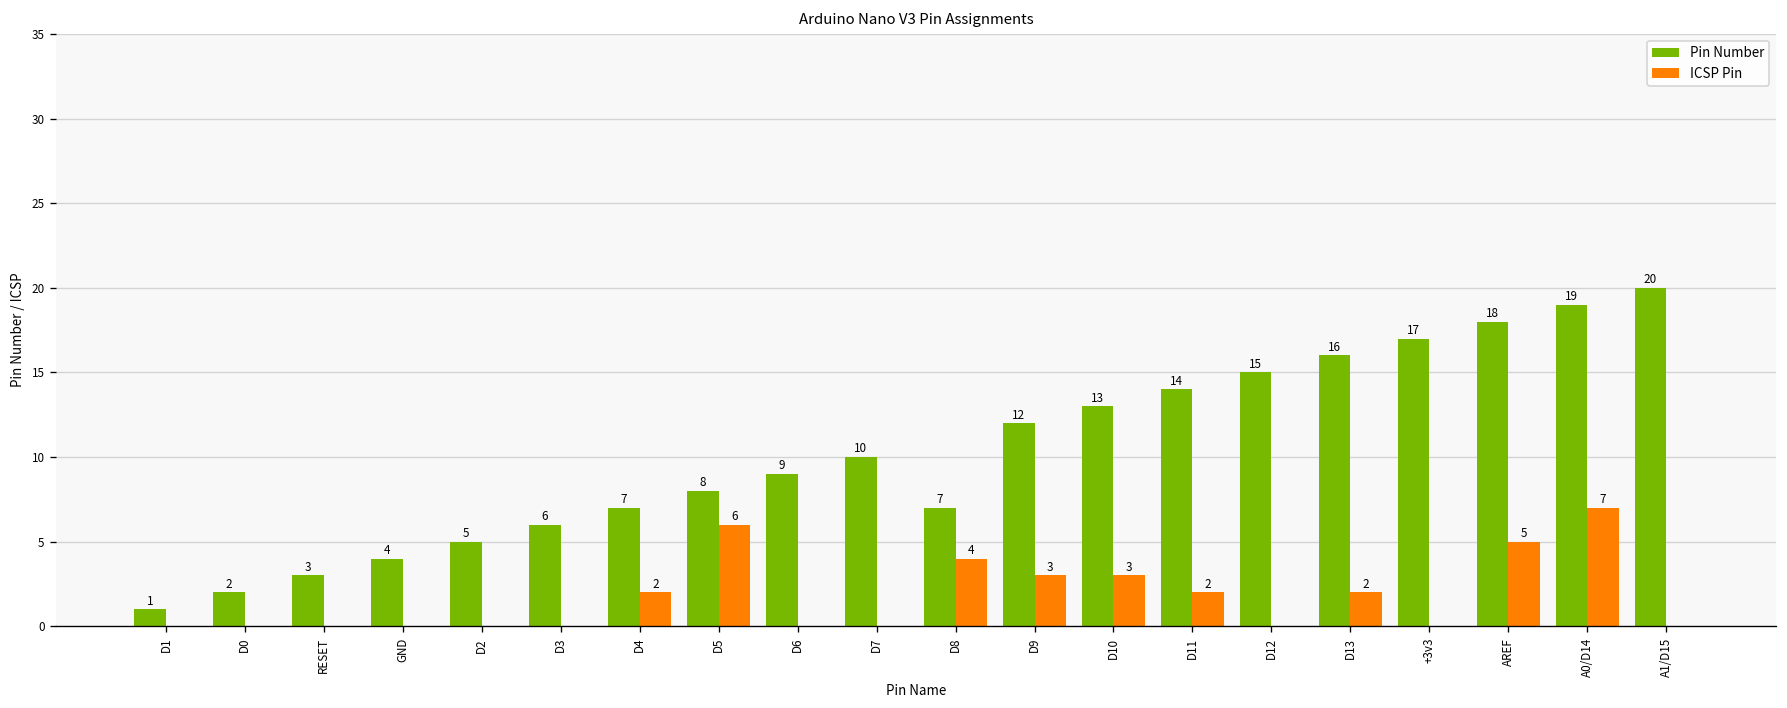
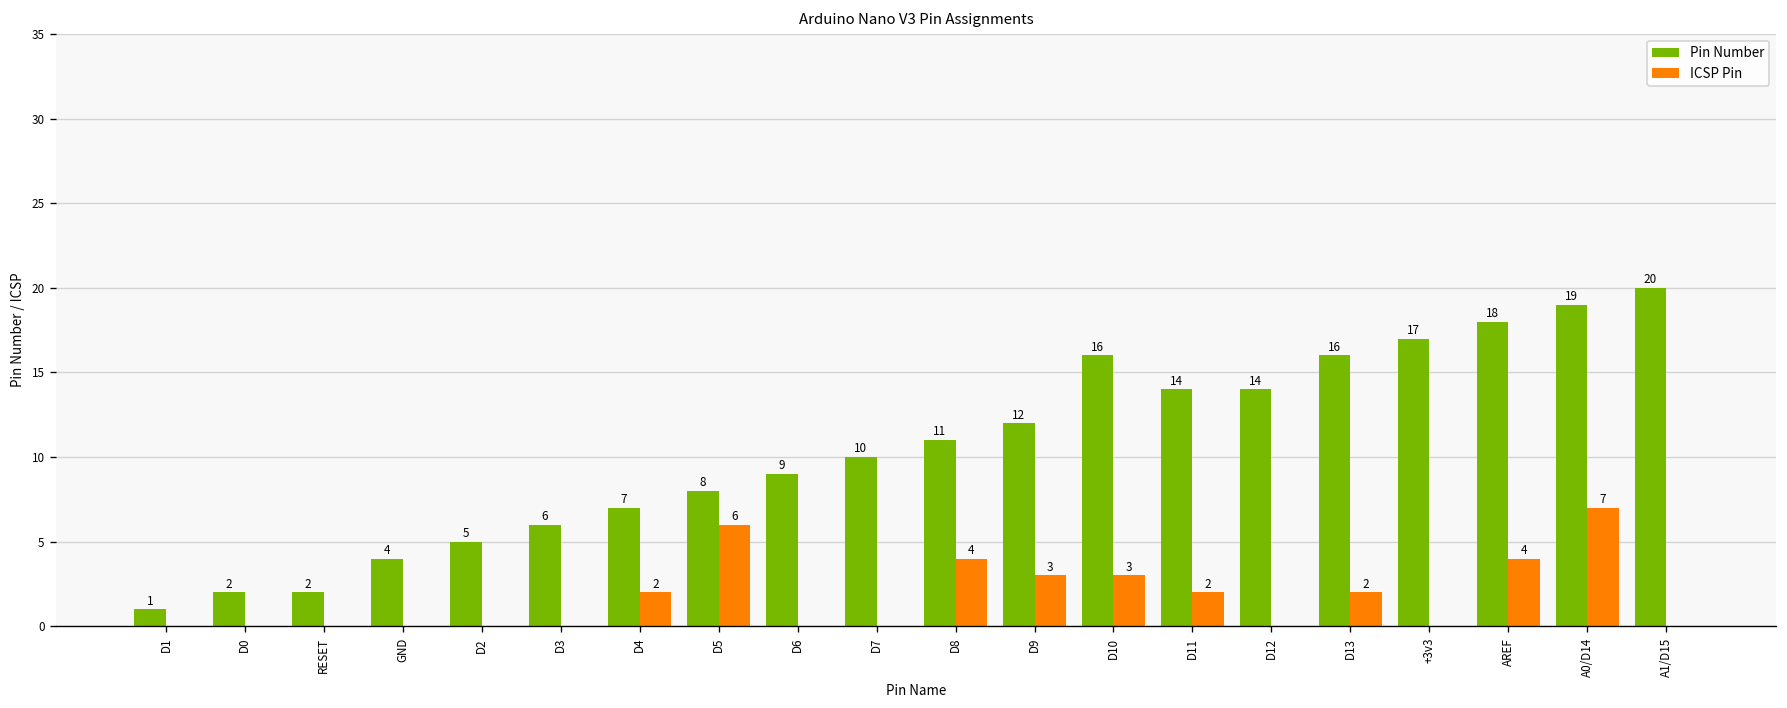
  {
    "Pin Number": {
      "D1": 1,
      "D0": 2,
-     "RESET": 3,
+     "RESET": 2,
      "GND": 4,
      "D2": 5,
      "D3": 6,
      "D4": 7,
      "D5": 8,
      "D6": 9,
      "D7": 10,
-     "D8": 7,
+     "D8": 11,
      "D9": 12,
-     "D10": 13,
+     "D10": 16,
      "D11": 14,
-     "D12": 15,
+     "D12": 14,
      "D13": 16,
      "+3v3": 17,
      "AREF": 18,
      "A0/D14": 19,
      "A1/D15": 20
    },
    "ICSP Pin": {
      "D4": 2,
      "D5": 6,
      "D8": 4,
      "D9": 3,
      "D10": 3,
      "D11": 2,
      "D13": 2,
-     "AREF": 5,
+     "AREF": 4,
      "A0/D14": 7
    }
  }
